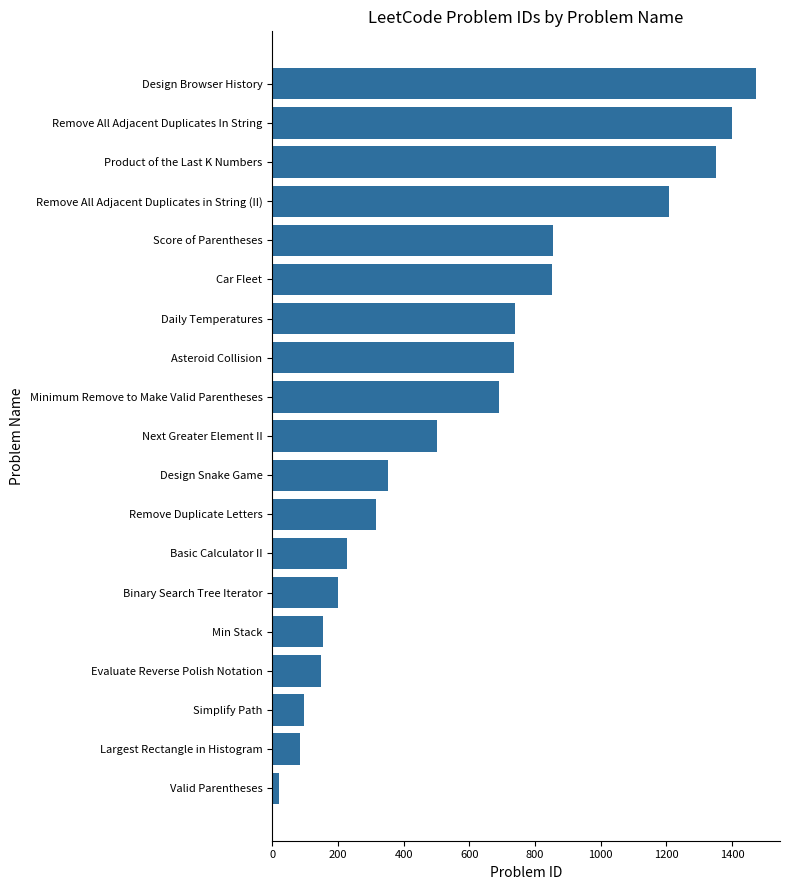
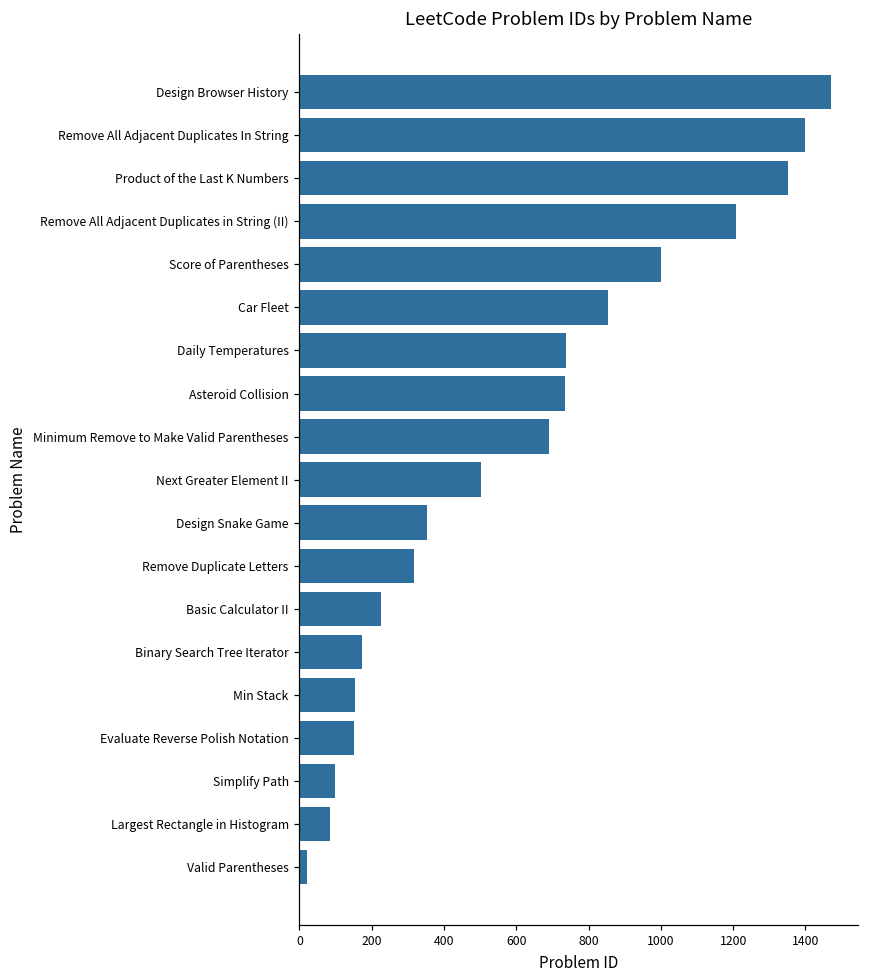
  {
    "Design Browser History": 1470,
    "Remove All Adjacent Duplicates In String": 1400,
    "Product of the Last K Numbers": 1350,
    "Remove All Adjacent Duplicates in String (II)": 1210,
-   "Score of Parentheses": 860,
+   "Score of Parentheses": 1000,
    "Car Fleet": 850,
    "Daily Temperatures": 740,
    "Asteroid Collision": 740,
    "Minimum Remove to Make Valid Parentheses": 690,
    "Next Greater Element II": 500,
    "Design Snake Game": 350,
    "Remove Duplicate Letters": 320,
    "Basic Calculator II": 230,
-   "Binary Search Tree Iterator": 200,
+   "Binary Search Tree Iterator": 170,
    "Min Stack": 160,
    "Evaluate Reverse Polish Notation": 150,
    "Simplify Path": 100,
    "Largest Rectangle in Histogram": 80,
    "Valid Parentheses": 20
  }
